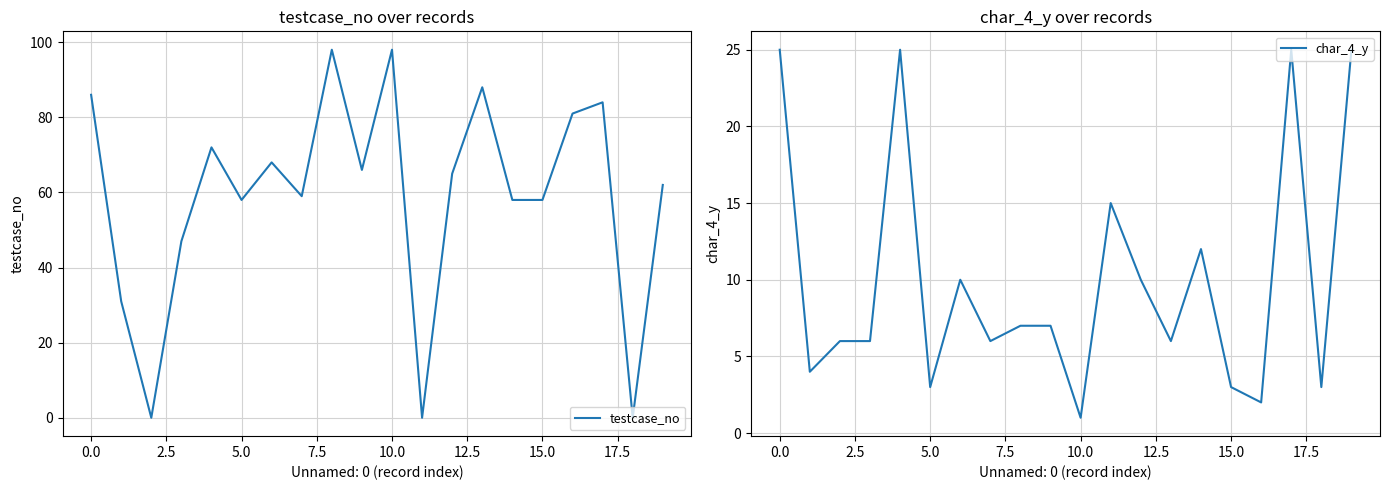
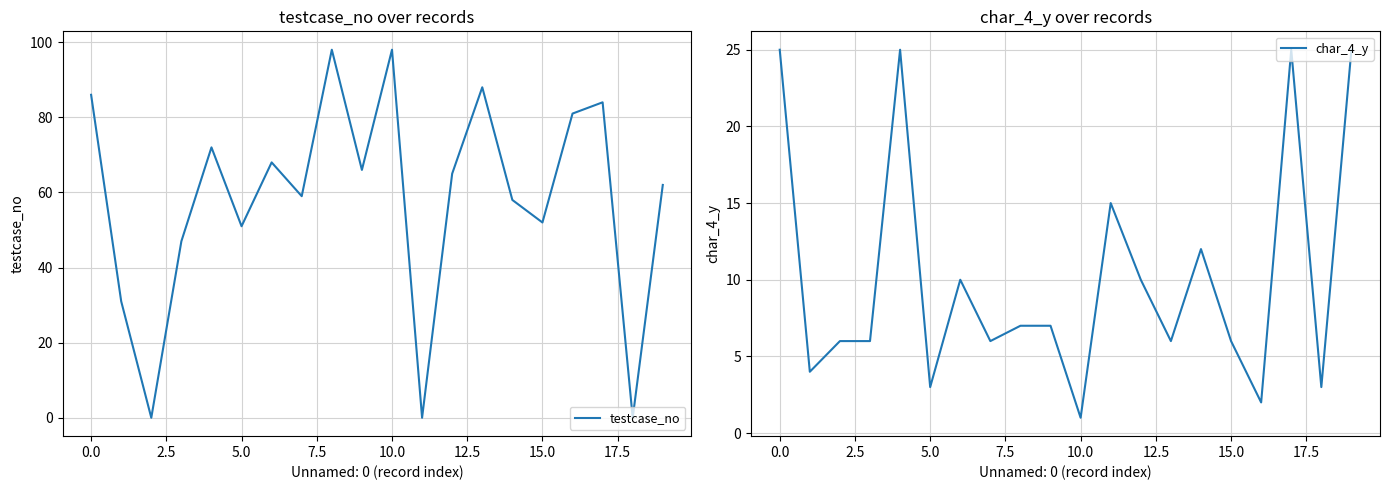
  {
    "testcase_no over records": {
      "0.0": 86,
-     "5.0": 58,
+     "5.0": 51,
      "10.0": 98,
-     "15.0": 58
+     "15.0": 52
    },
    "char_4_y over records": {
      "0.0": 25,
      "5.0": 3,
      "10.0": 1,
-     "15.0": 3
+     "15.0": 6
    }
  }
